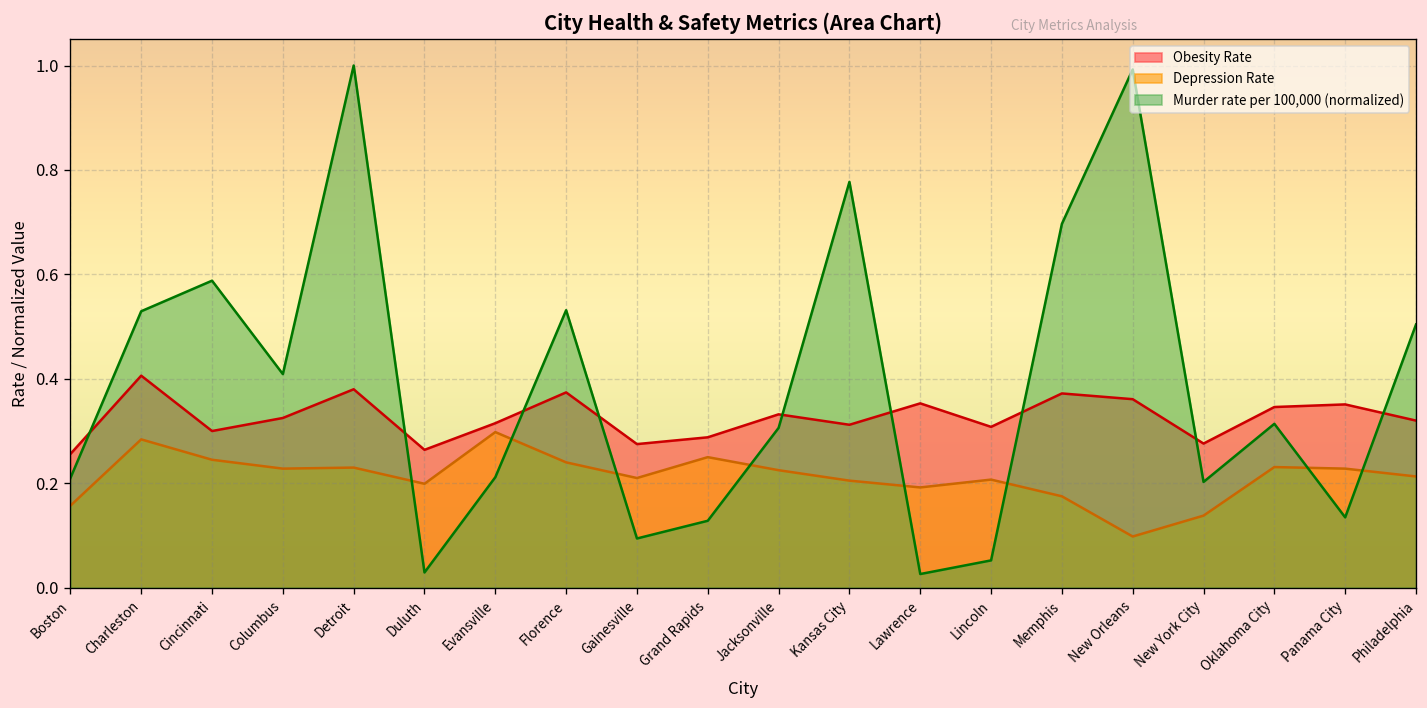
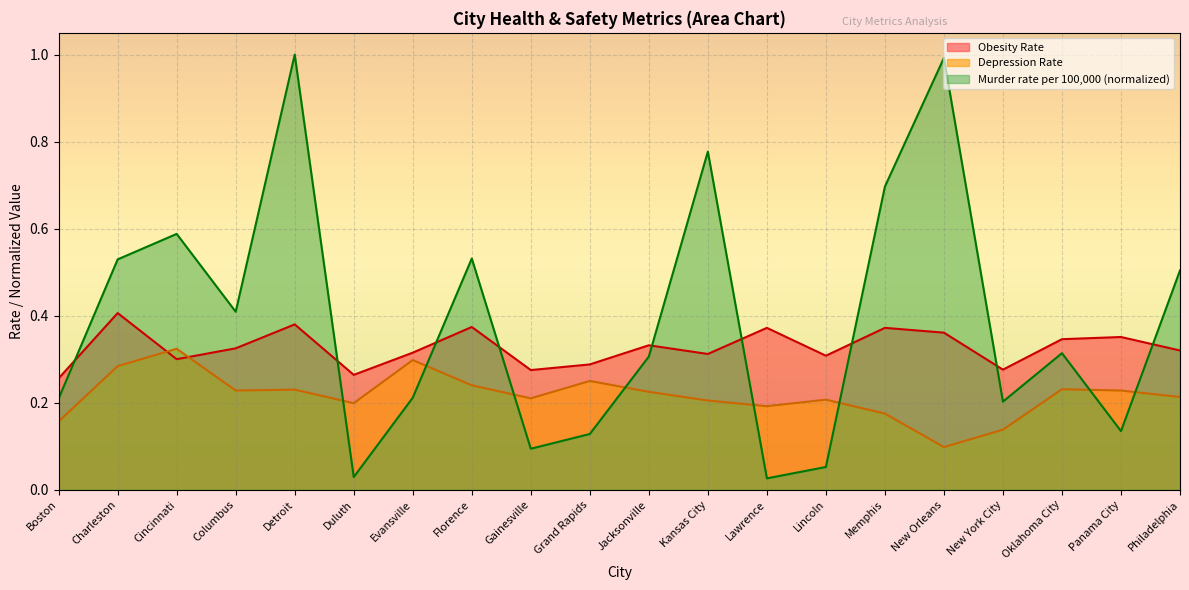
  {
    "Obesity Rate": {
      "Boston": 0.26,
      "Charleston": 0.41,
      "Cincinnati": 0.30,
      "Columbus": 0.33,
      "Detroit": 0.38,
      "Duluth": 0.26,
      "Evansville": 0.32,
      "Florence": 0.37,
      "Gainesville": 0.28,
      "Grand Rapids": 0.29,
      "Jacksonville": 0.33,
      "Kansas City": 0.31,
-     "Lawrence": 0.35,
+     "Lawrence": 0.37,
      "Lincoln": 0.31,
      "Memphis": 0.37,
      "New Orleans": 0.36,
      "New York City": 0.28,
      "Oklahoma City": 0.35,
      "Panama City": 0.35,
      "Philadelphia": 0.32
    },
    "Depression Rate": {
      "Boston": 0.16,
      "Charleston": 0.28,
-     "Cincinnati": 0.25,
+     "Cincinnati": 0.32,
      "Columbus": 0.23,
      "Detroit": 0.23,
      "Duluth": 0.20,
      "Evansville": 0.30,
      "Florence": 0.24,
      "Gainesville": 0.21,
      "Grand Rapids": 0.25,
      "Jacksonville": 0.23,
      "Kansas City": 0.21,
      "Lawrence": 0.19,
      "Lincoln": 0.21,
      "Memphis": 0.18,
      "New Orleans": 0.10,
      "New York City": 0.14,
      "Oklahoma City": 0.23,
      "Panama City": 0.23,
      "Philadelphia": 0.21
    },
    "Murder rate per 100,000 (normalized)": {
      "Boston": 0.21,
      "Charleston": 0.53,
      "Cincinnati": 0.59,
      "Columbus": 0.41,
      "Detroit": 1.00,
      "Duluth": 0.03,
      "Evansville": 0.21,
      "Florence": 0.53,
      "Gainesville": 0.09,
      "Grand Rapids": 0.13,
      "Jacksonville": 0.31,
      "Kansas City": 0.78,
      "Lawrence": 0.03,
      "Lincoln": 0.05,
      "Memphis": 0.70,
      "New York City": 0.20,
      "Oklahoma City": 0.31,
      "Panama City": 0.13,
      "Philadelphia": 0.50
    }
  }
